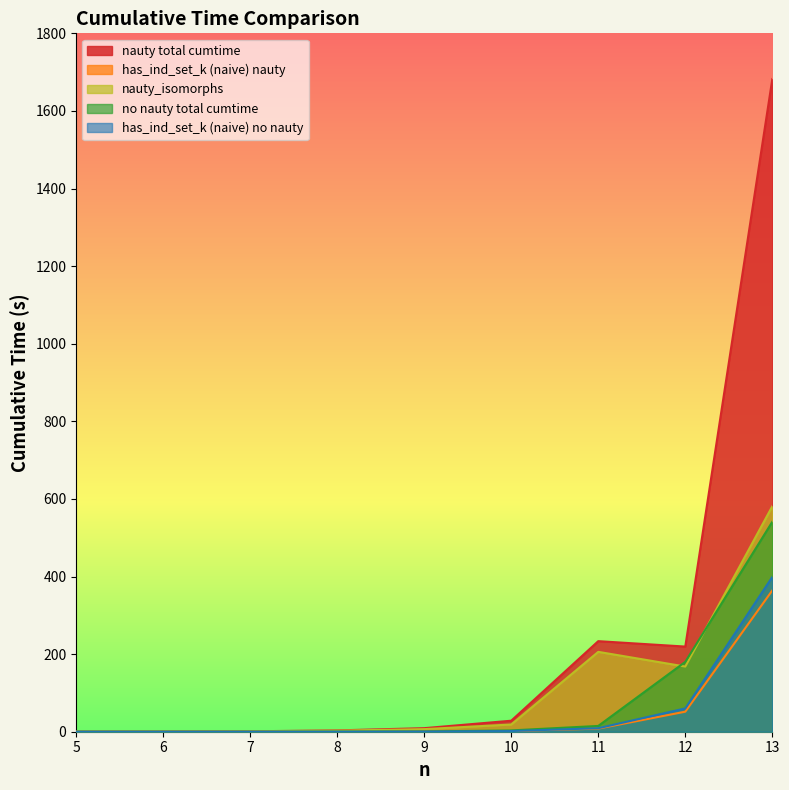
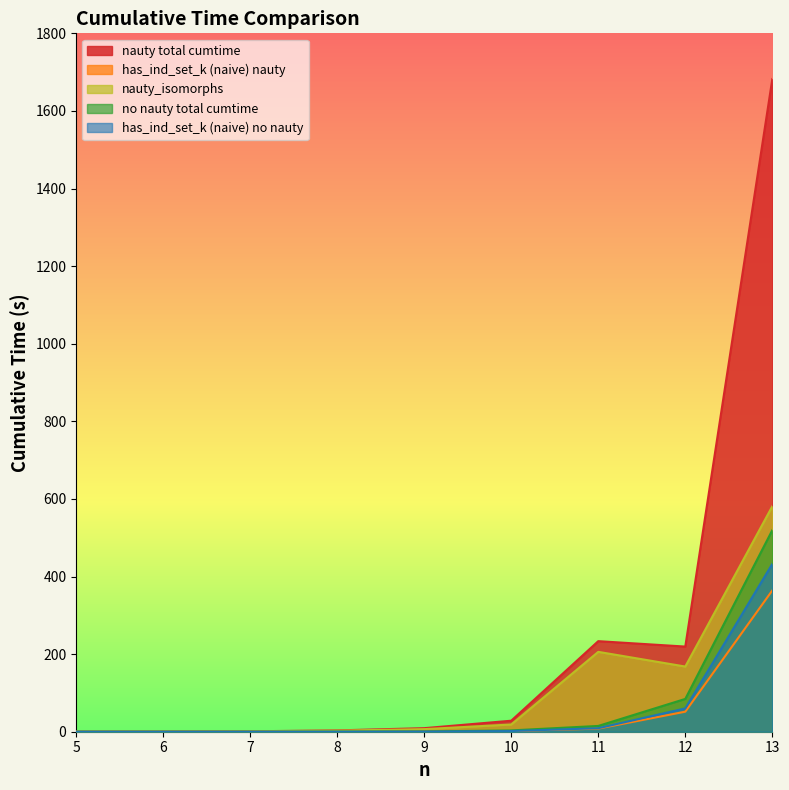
  {
    "nauty total cumtime": {
      "10": 30,
      "11": 230,
      "12": 220,
      "13": 1680
    },
    "has_ind_set_k (naive) nauty": {
      "12": 50,
      "13": 360
    },
    "nauty_isomorphs": {
      "10": 20,
      "11": 210,
      "12": 170,
      "13": 580
    },
    "no nauty total cumtime": {
-     "12": 180,
-     "13": 540
+     "12": 80,
+     "13": 520
    },
    "has_ind_set_k (naive) no nauty": {
      "12": 60,
-     "13": 400
+     "13": 430
    }
  }
